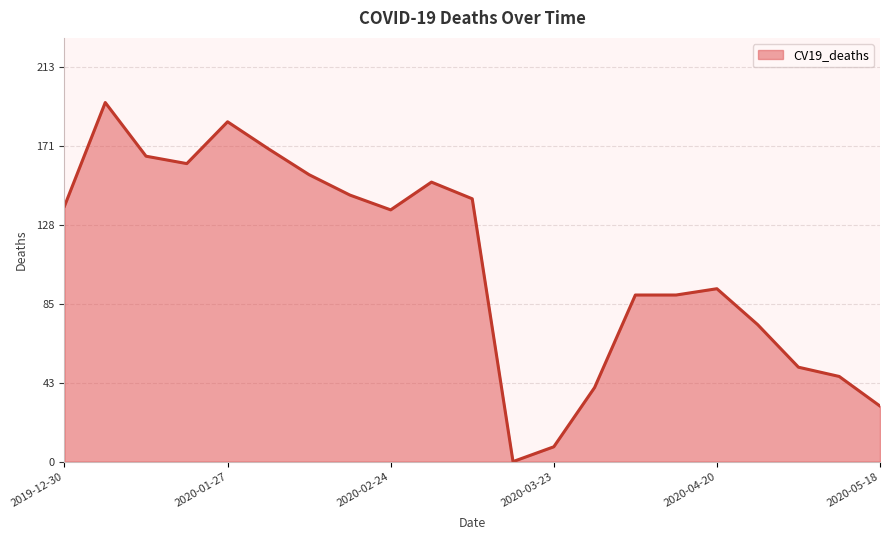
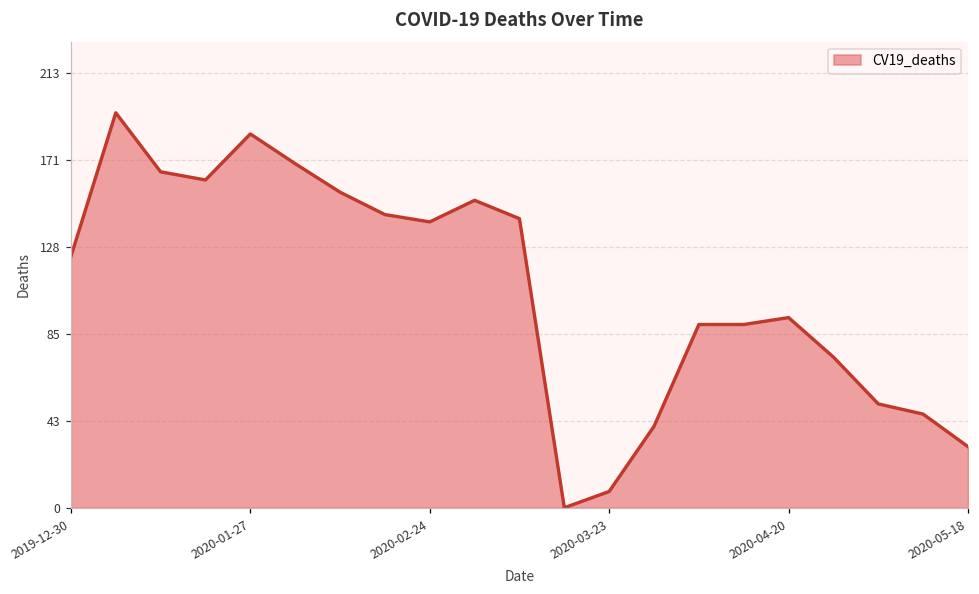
  {
-   "2019-12-30": 138,
+   "2019-12-30": 123,
    "2020-01-27": 184,
-   "2020-02-24": 136,
+   "2020-02-24": 140,
    "2020-03-23": 8,
    "2020-04-20": 93,
    "2020-05-18": 30
  }
